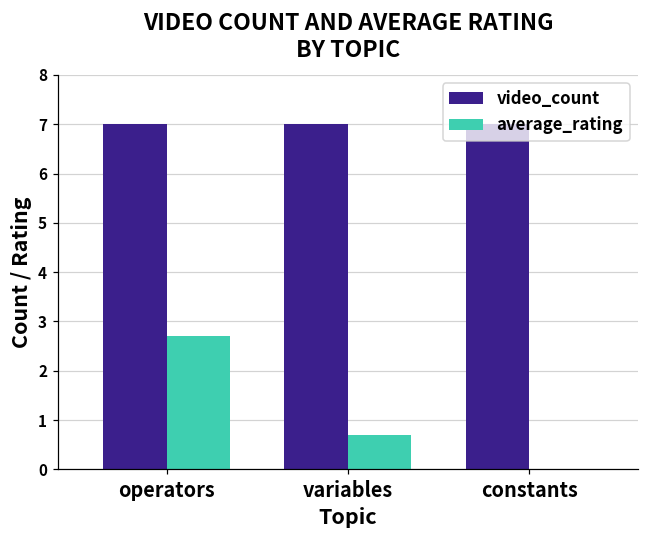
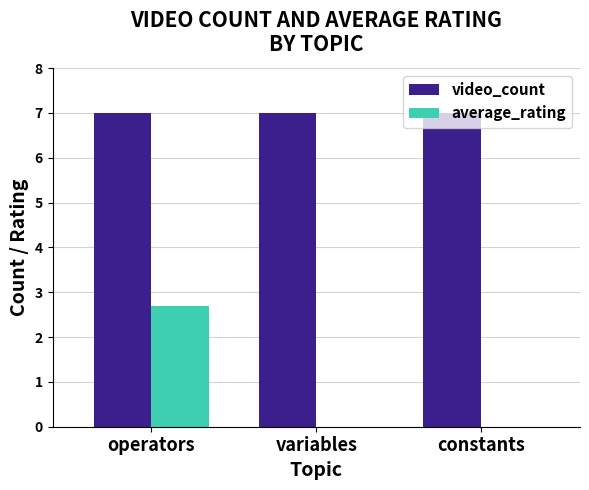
  {
    "video_count": {
      "operators": 7.0,
      "variables": 7.0
    },
    "average_rating": {
      "operators": 2.7,
-     "variables": 0.7,
+     "variables": 0.0,
      "constants": 0.0
    }
  }
